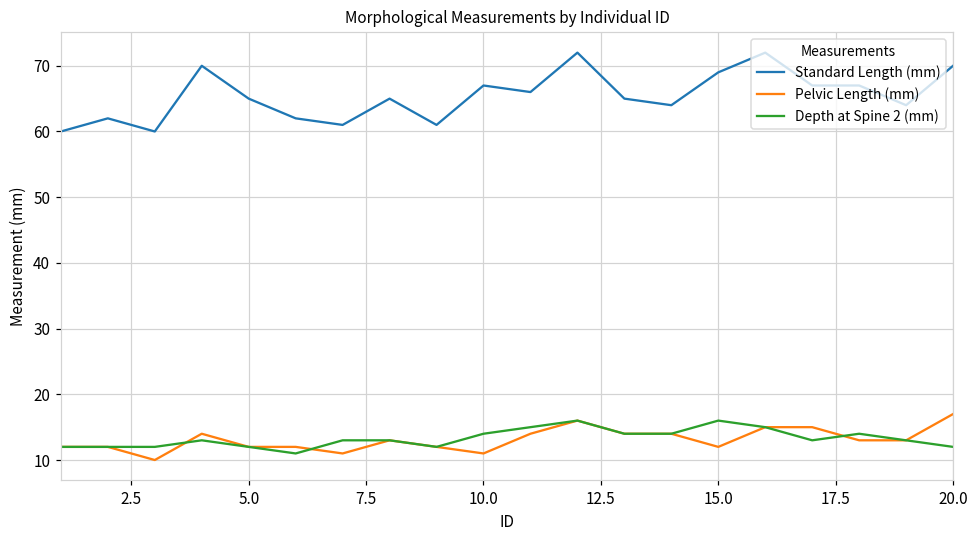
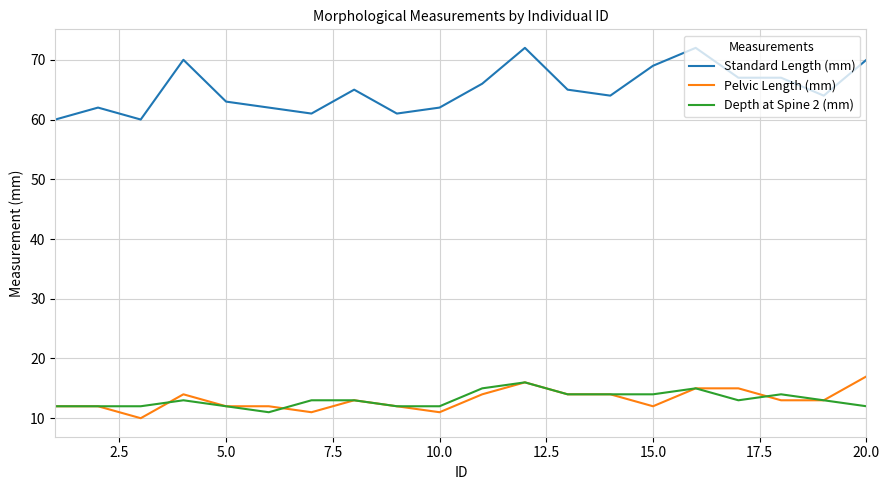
  {
    "Standard Length (mm)": {
-     "5.0": 65,
-     "10.0": 67,
+     "5.0": 63,
+     "10.0": 62,
      "15.0": 69,
      "20.0": 70
    },
    "Pelvic Length (mm)": {
      "10.0": 11,
      "15.0": 12,
      "20.0": 17
    },
    "Depth at Spine 2 (mm)": {
-     "10.0": 14,
-     "15.0": 16,
+     "10.0": 12,
+     "15.0": 14,
      "20.0": 12
    }
  }
